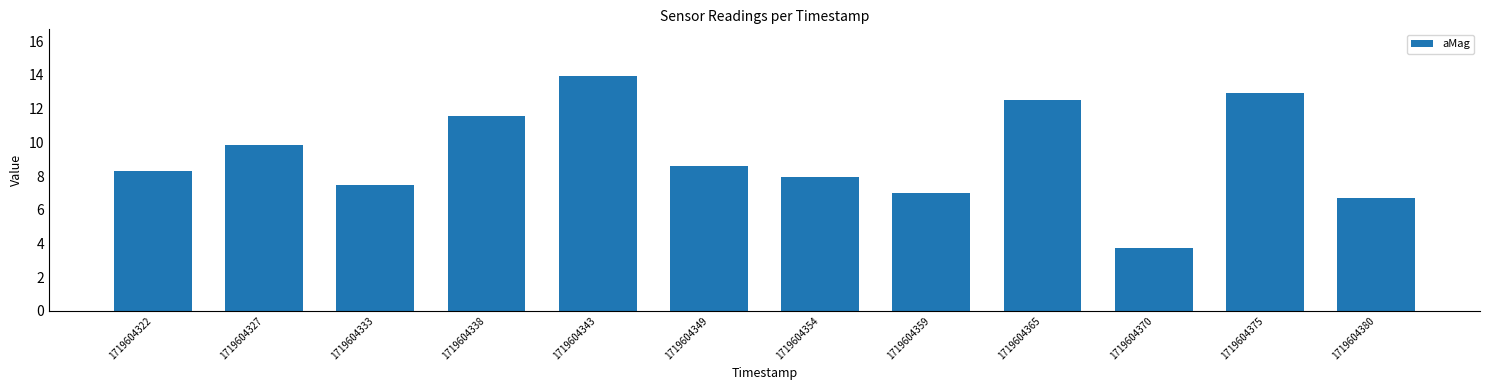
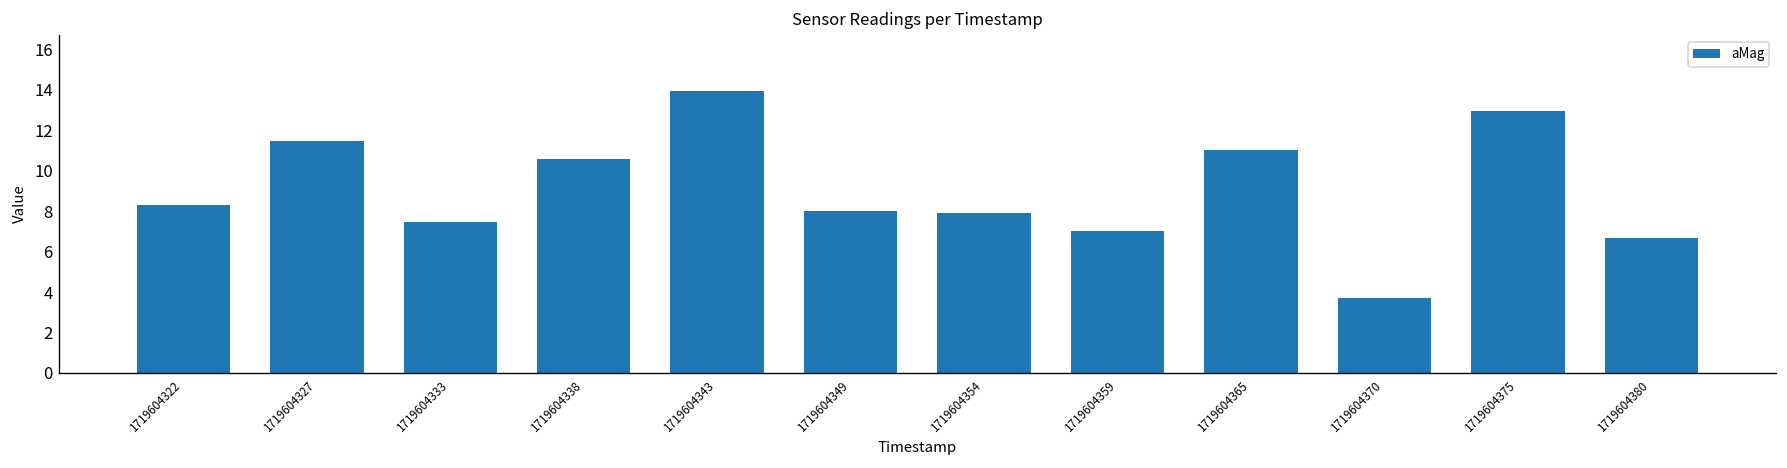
  {
    "1719604322": 8.3,
-   "1719604327": 9.9,
+   "1719604327": 11.5,
    "1719604333": 7.5,
-   "1719604338": 11.6,
+   "1719604338": 10.6,
    "1719604343": 13.9,
-   "1719604349": 8.6,
+   "1719604349": 8.0,
    "1719604354": 7.9,
    "1719604359": 7.0,
-   "1719604365": 12.5,
+   "1719604365": 11.0,
    "1719604370": 3.7,
    "1719604375": 13.0,
    "1719604380": 6.7
  }
